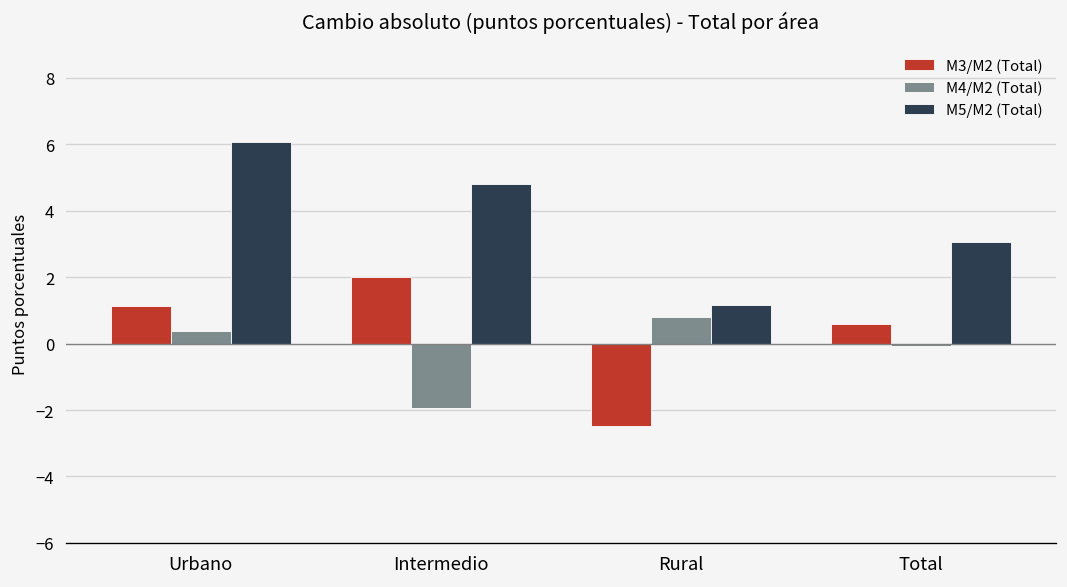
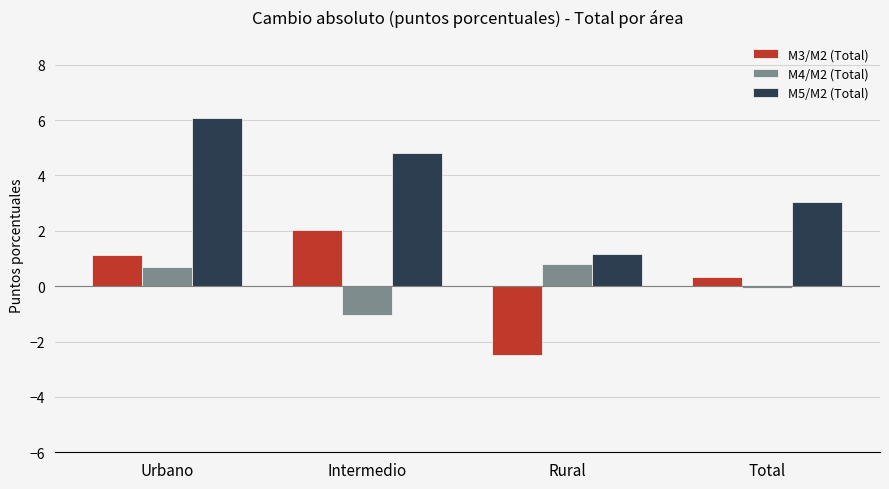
  {
    "M3/M2 (Total)": {
      "Urbano": 1.1,
      "Intermedio": 2.0,
      "Rural": -2.5,
-     "Total": 0.6
+     "Total": 0.3
    },
    "M4/M2 (Total)": {
-     "Urbano": 0.4,
-     "Intermedio": -1.9,
+     "Urbano": 0.7,
+     "Intermedio": -1.0,
      "Rural": 0.8
    },
    "M5/M2 (Total)": {
      "Urbano": 6.1,
      "Intermedio": 4.8,
      "Rural": 1.1,
      "Total": 3.0
    }
  }
